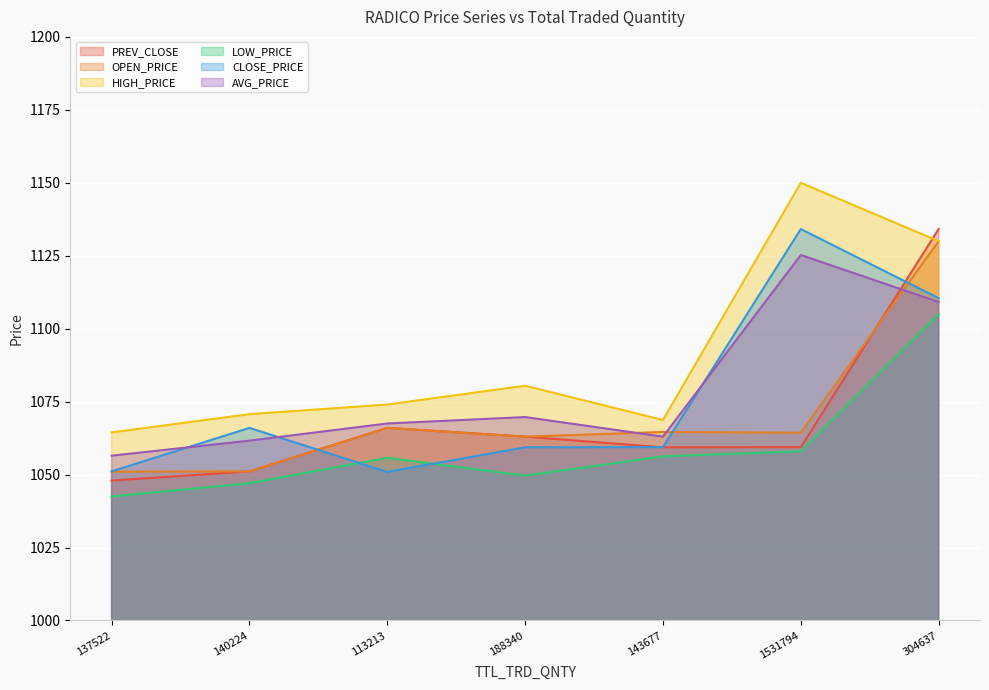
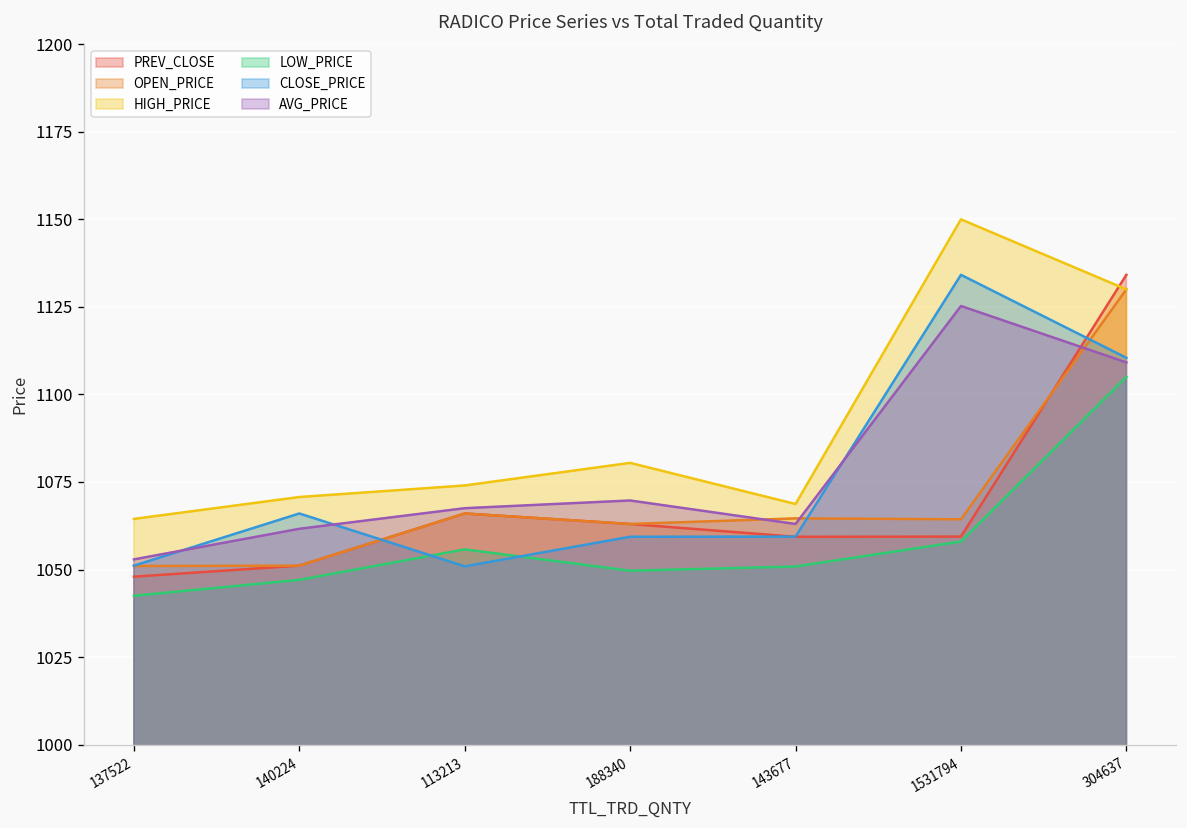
  {
    "LOW_PRICE": {
      "137522": 1043,
      "140224": 1047,
      "113213": 1056,
      "188340": 1050,
-     "143677": 1056,
+     "143677": 1051,
      "1531794": 1058,
      "304637": 1105
    },
    "CLOSE_PRICE": {
      "140224": 1066,
      "113213": 1051,
      "188340": 1059,
      "1531794": 1134,
      "304637": 1110
    },
    "AVG_PRICE": {
-     "137522": 1056,
+     "137522": 1053,
      "140224": 1062,
      "113213": 1068,
      "188340": 1070,
      "143677": 1063,
      "1531794": 1125,
      "304637": 1109
    }
  }
